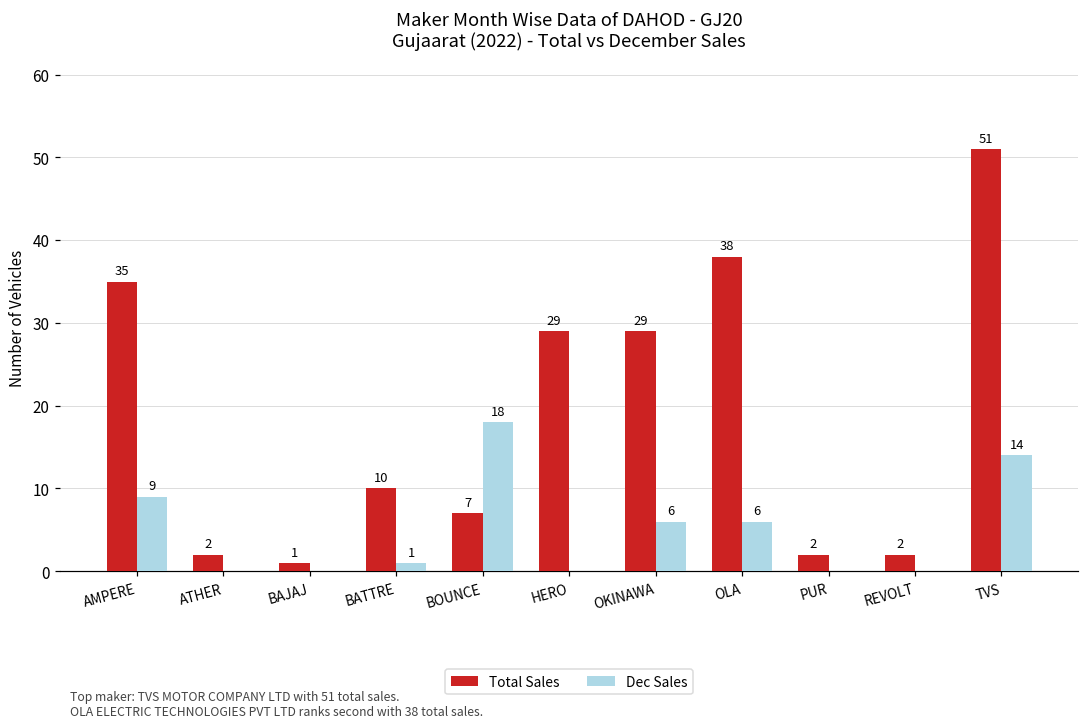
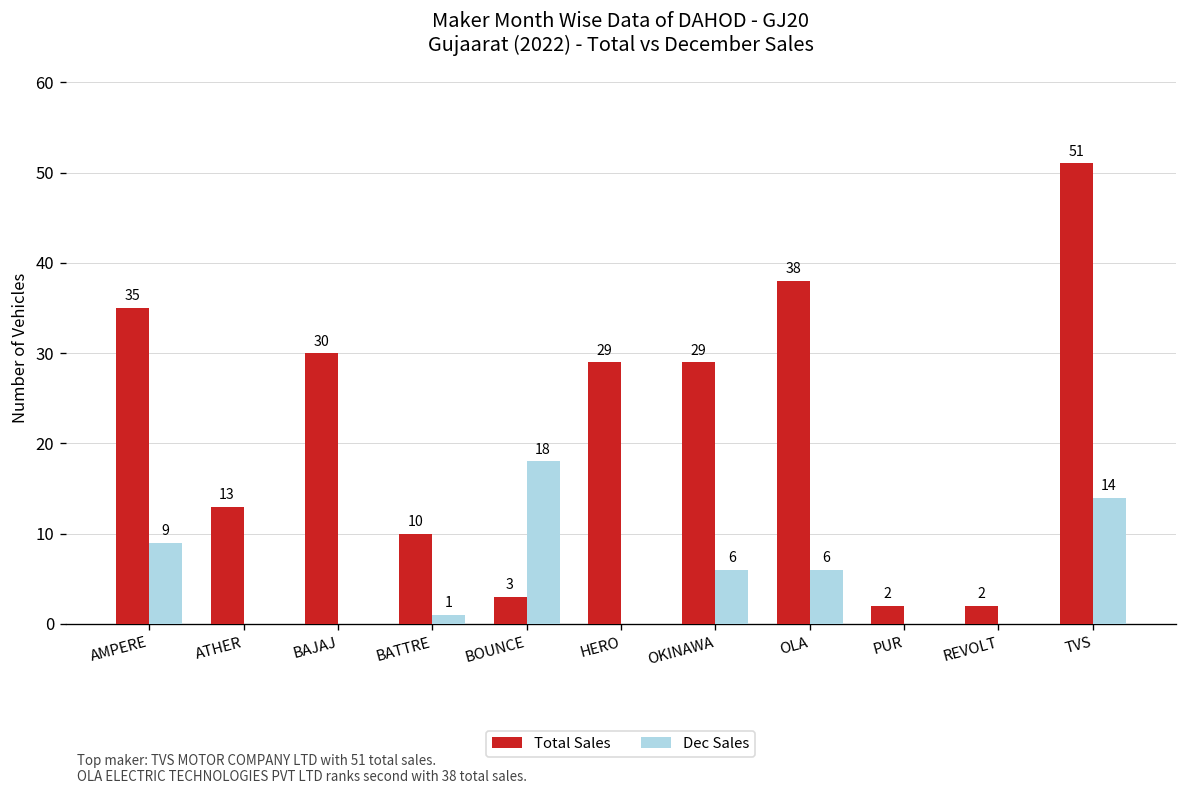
  {
    "Total Sales": {
      "AMPERE": 35,
-     "ATHER": 2,
-     "BAJAJ": 1,
+     "ATHER": 13,
+     "BAJAJ": 30,
      "BATTRE": 10,
-     "BOUNCE": 7,
+     "BOUNCE": 3,
      "HERO": 29,
      "OKINAWA": 29,
      "OLA": 38,
      "PUR": 2,
      "REVOLT": 2,
      "TVS": 51
    },
    "Dec Sales": {
      "AMPERE": 9,
      "BATTRE": 1,
      "BOUNCE": 18,
      "OKINAWA": 6,
      "OLA": 6,
      "TVS": 14
    }
  }
